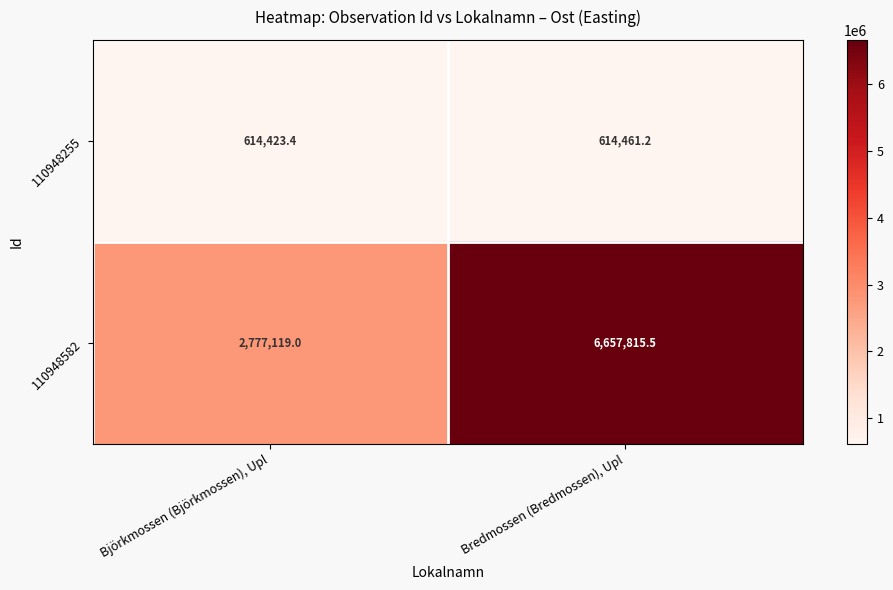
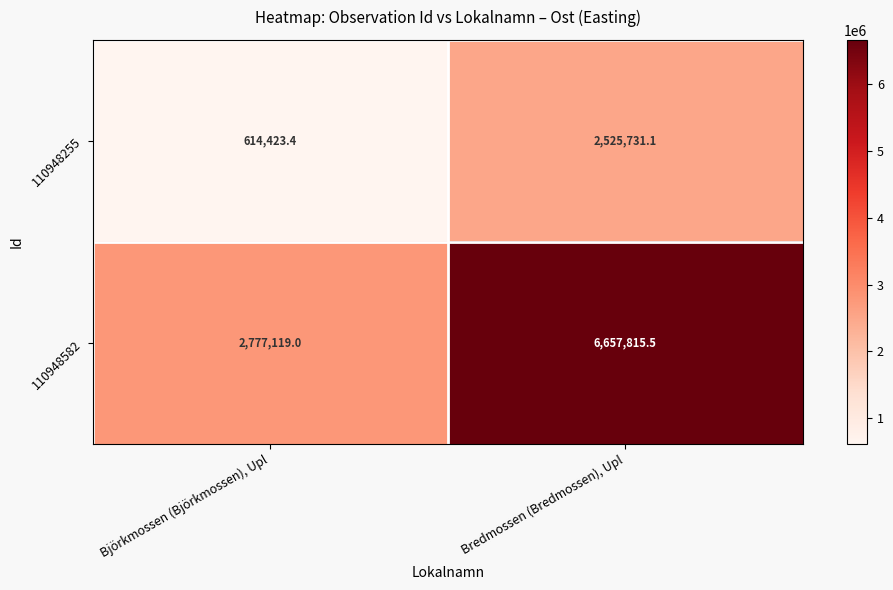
  {
    "110948255": {
      "Björkmossen (Björkmossen), Upl": "614,423.4",
-     "Bredmossen (Bredmossen), Upl": "614,461.2"
+     "Bredmossen (Bredmossen), Upl": "2,525,731.1"
    },
    "110948582": {
      "Björkmossen (Björkmossen), Upl": "2,777,119.0",
      "Bredmossen (Bredmossen), Upl": "6,657,815.5"
    }
  }
